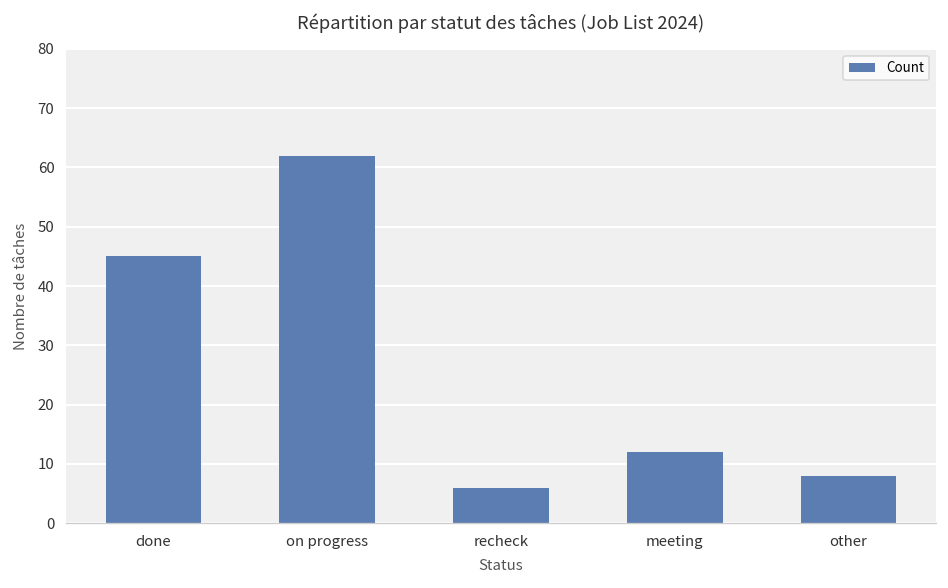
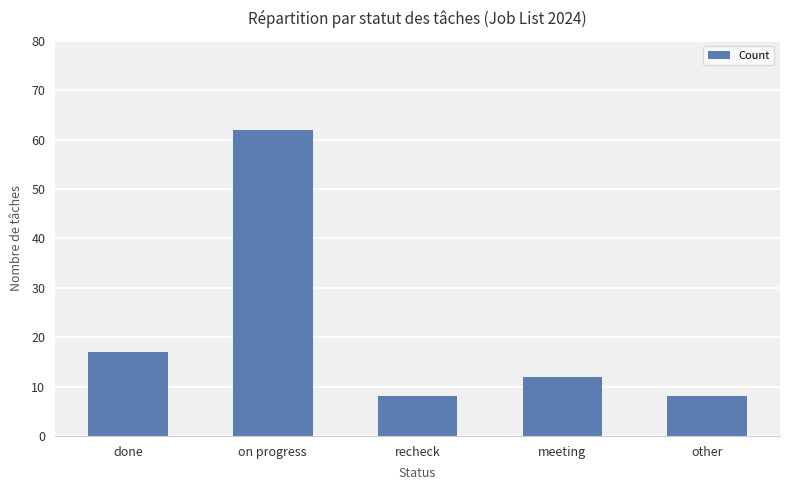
  {
-   "done": 45,
+   "done": 17,
    "on progress": 62,
-   "recheck": 6,
+   "recheck": 8,
    "meeting": 12,
    "other": 8
  }
